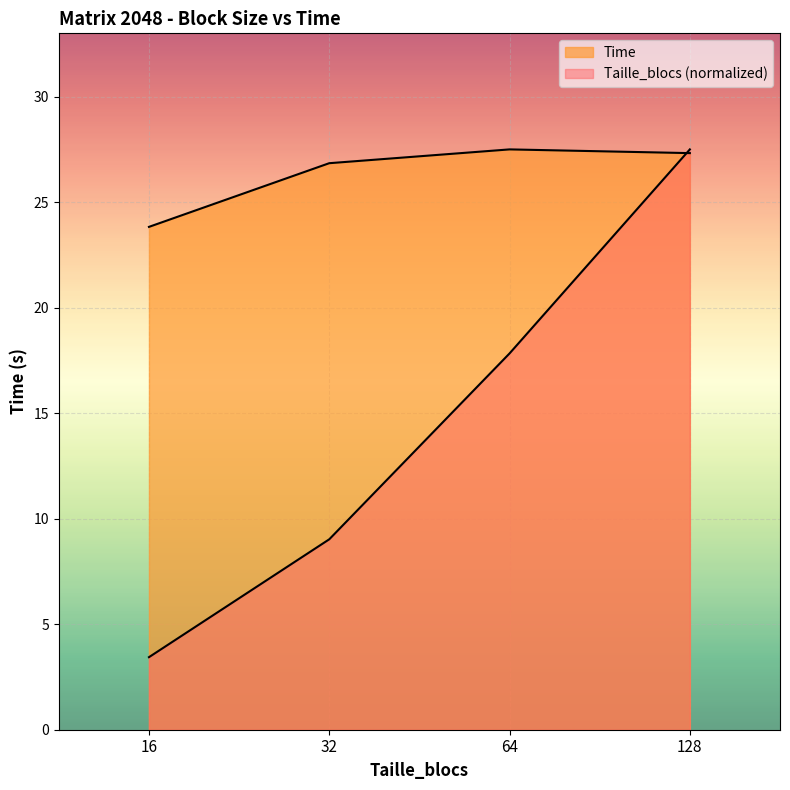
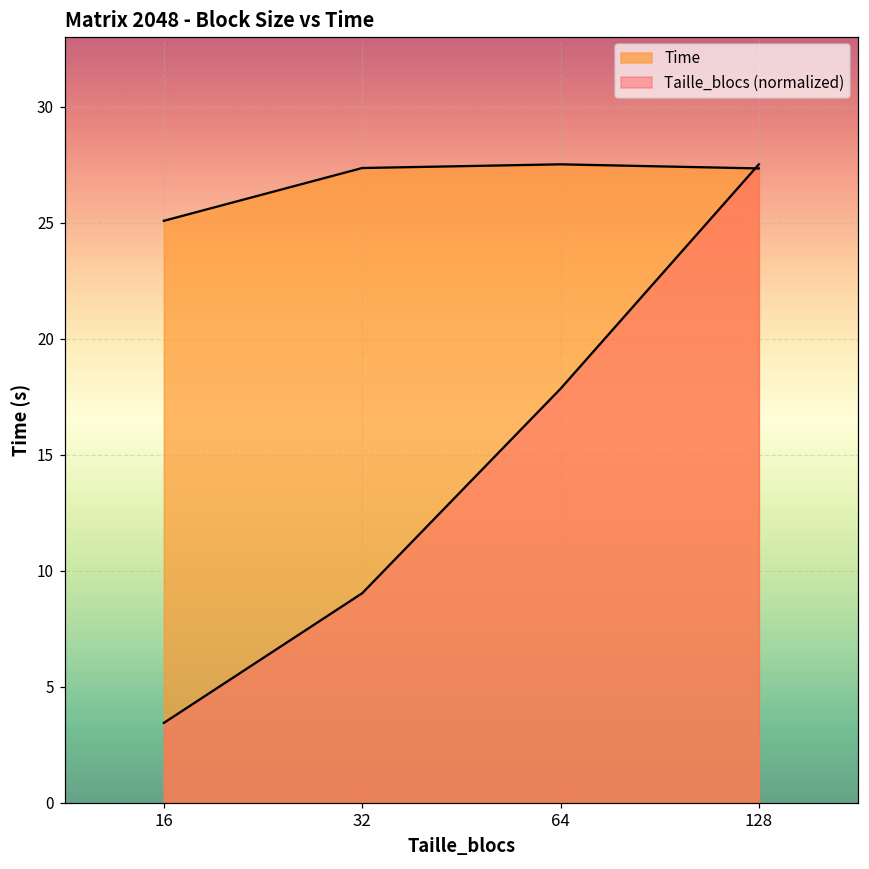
  {
    "Time": {
-     "16": 23.8,
-     "32": 26.9,
+     "16": 25.1,
+     "32": 27.4,
      "64": 27.5,
      "128": 27.3
    },
    "Taille_blocs (normalized)": {
      "16": 3.4,
      "32": 9.0,
      "64": 17.8,
      "128": 27.5
    }
  }
